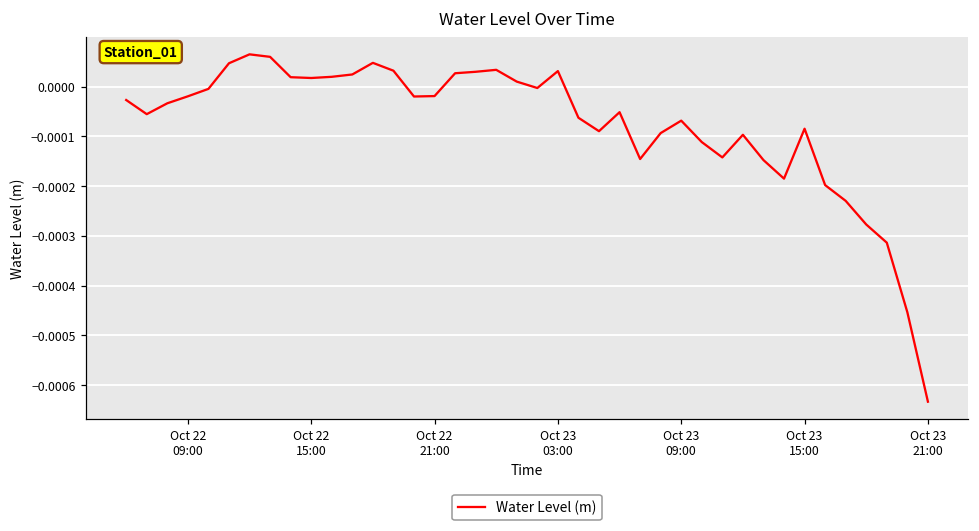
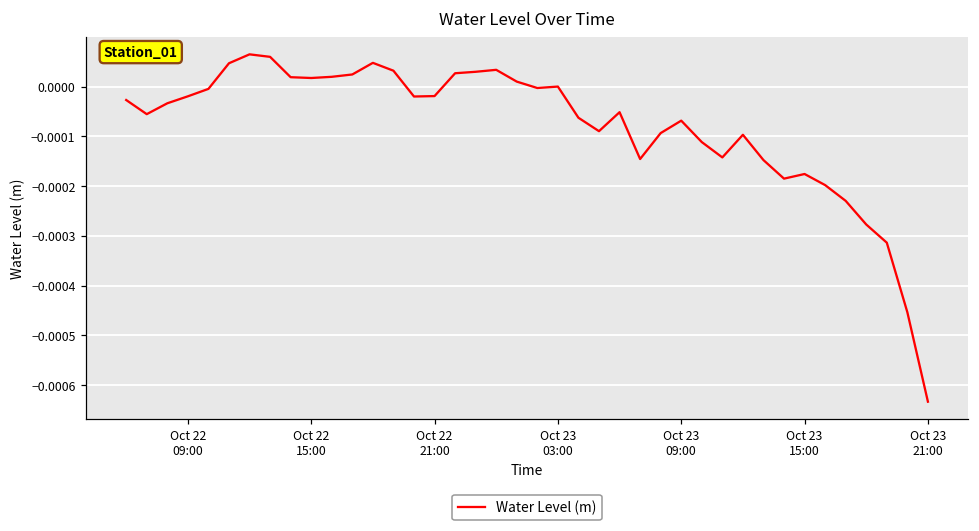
  {
    "Oct 22 09:00": -0.00002,
    "Oct 22 15:00": 0.00002,
    "Oct 22 21:00": -0.00002,
-   "Oct 23 03:00": 0.00003,
+   "Oct 23 03:00": 0.00000,
    "Oct 23 09:00": -0.00007,
-   "Oct 23 15:00": -0.00008,
+   "Oct 23 15:00": -0.00018,
    "Oct 23 21:00": -0.00063
  }
